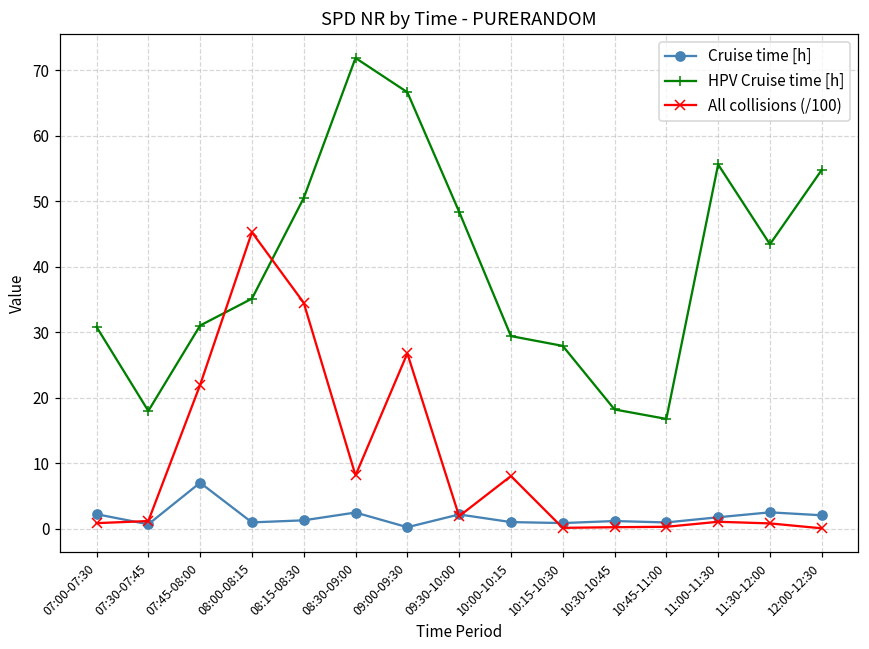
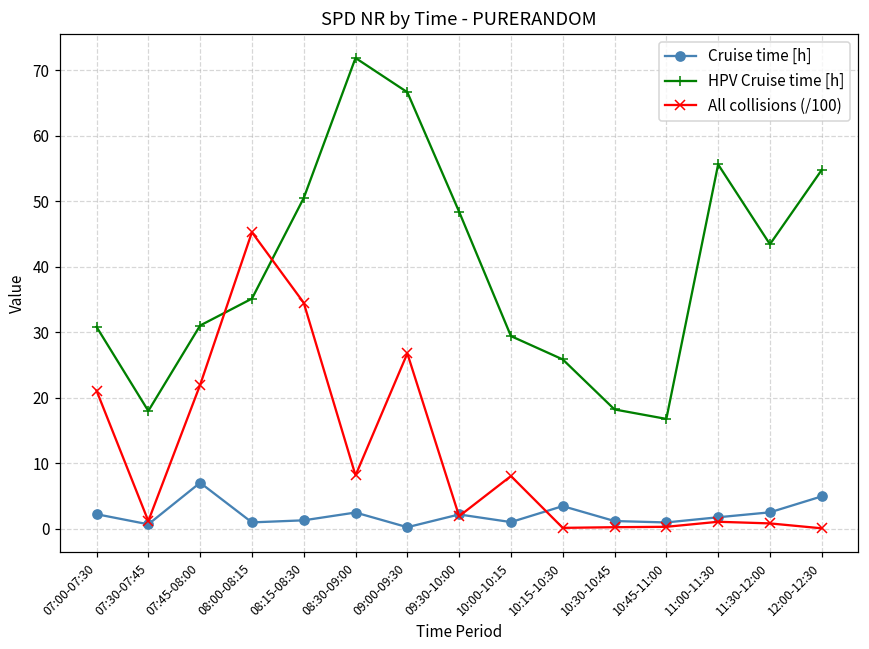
  {
    "Cruise time [h]": {
      "07:00-07:30": 2,
      "07:30-07:45": 1,
      "07:45-08:00": 7,
      "08:00-08:15": 1,
      "08:15-08:30": 1,
      "08:30-09:00": 2,
      "09:00-09:30": 0,
      "10:00-10:15": 1,
-     "10:15-10:30": 1,
+     "10:15-10:30": 3,
      "10:30-10:45": 1,
      "10:45-11:00": 1,
      "11:00-11:30": 2,
      "11:30-12:00": 2,
-     "12:00-12:30": 2
+     "12:00-12:30": 5
    },
    "HPV Cruise time [h]": {
      "07:00-07:30": 31,
      "07:30-07:45": 18,
      "07:45-08:00": 31,
      "08:00-08:15": 35,
      "08:15-08:30": 50,
      "08:30-09:00": 72,
      "09:00-09:30": 67,
      "09:30-10:00": 48,
      "10:00-10:15": 29,
-     "10:15-10:30": 28,
+     "10:15-10:30": 26,
      "10:30-10:45": 18,
      "10:45-11:00": 17,
      "11:00-11:30": 56,
      "11:30-12:00": 43,
      "12:00-12:30": 55
    },
    "All collisions (/100)": {
-     "07:00-07:30": 1,
+     "07:00-07:30": 21,
      "07:30-07:45": 1,
      "07:45-08:00": 22,
      "08:00-08:15": 45,
      "08:15-08:30": 34,
      "08:30-09:00": 8,
      "09:00-09:30": 27,
      "10:00-10:15": 8,
      "10:15-10:30": 0,
      "10:30-10:45": 0,
      "10:45-11:00": 0,
      "11:00-11:30": 1,
      "11:30-12:00": 1,
      "12:00-12:30": 0
    }
  }
